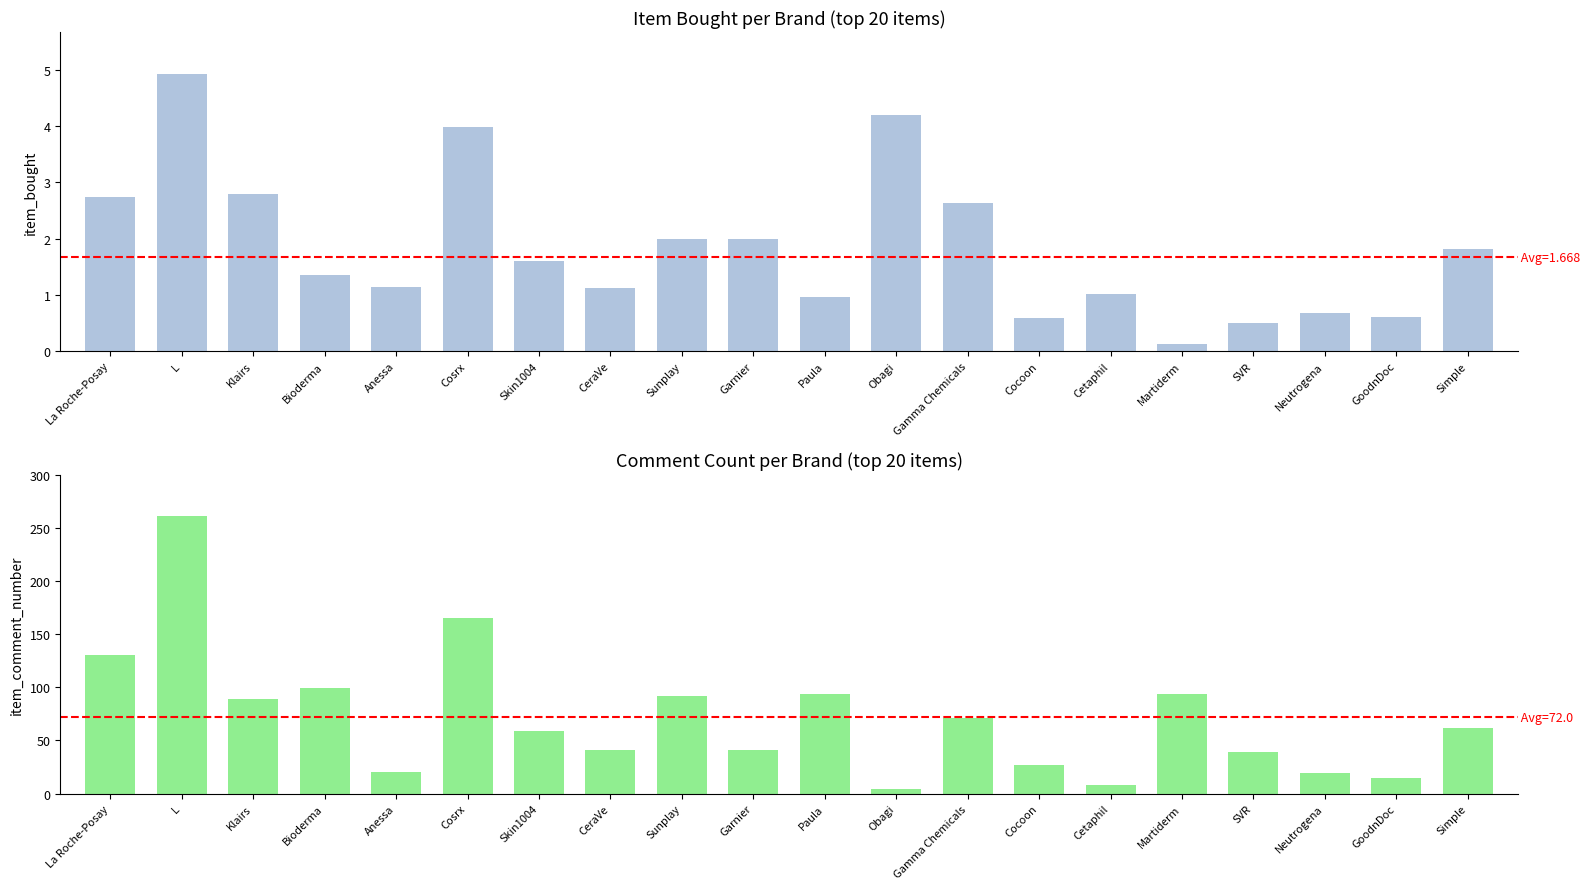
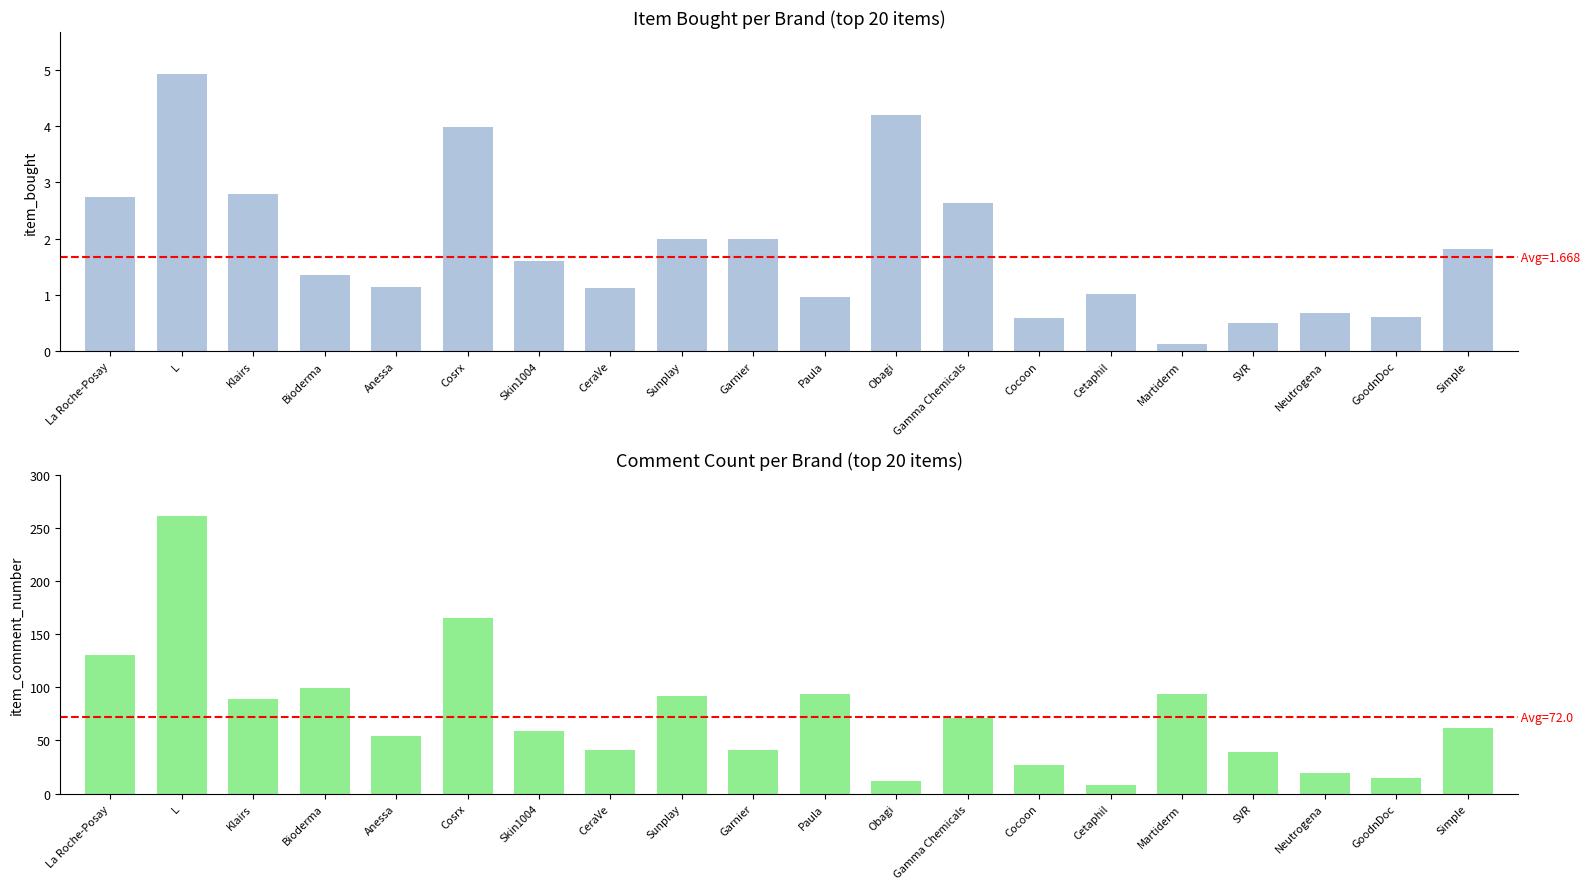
  {
    "Item Bought per Brand (top 20 items)": {
      "La Roche-Posay": 2.7,
      "L": 4.9,
      "Klairs": 2.8,
      "Bioderma": 1.4,
      "Anessa": 1.1,
      "Cosrx": 4.0,
      "Skin1004": 1.6,
      "CeraVe": 1.1,
      "Sunplay": 2.0,
      "Garnier": 2.0,
      "Paula": 1.0,
      "Obagi": 4.2,
      "Gamma Chemicals": 2.6,
      "Cocoon": 0.6,
      "Cetaphil": 1.0,
      "Martiderm": 0.1,
      "SVR": 0.5,
      "Neutrogena": 0.7,
      "GoodnDoc": 0.6,
      "Simple": 1.8
    },
    "Comment Count per Brand (top 20 items)": {
      "La Roche-Posay": 130,
      "L": 261,
      "Klairs": 89,
      "Bioderma": 99,
-     "Anessa": 20,
+     "Anessa": 54,
      "Cosrx": 165,
      "Skin1004": 59,
      "CeraVe": 41,
      "Sunplay": 92,
      "Garnier": 41,
      "Paula": 94,
-     "Obagi": 4,
+     "Obagi": 12,
      "Gamma Chemicals": 71,
      "Cocoon": 27,
      "Cetaphil": 8,
      "Martiderm": 94,
      "SVR": 39,
      "Neutrogena": 19,
      "GoodnDoc": 15,
      "Simple": 62
    }
  }
